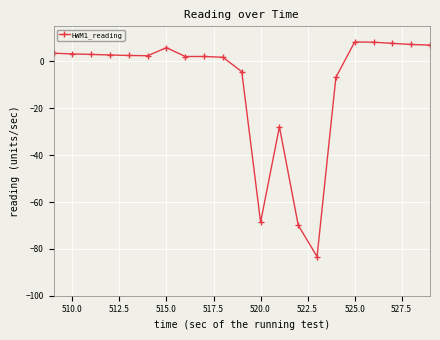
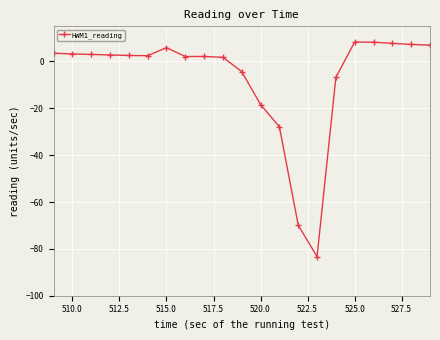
  {
    "510.0": 3,
    "515.0": 6,
-   "520.0": -69,
+   "520.0": -18,
    "525.0": 8
  }
